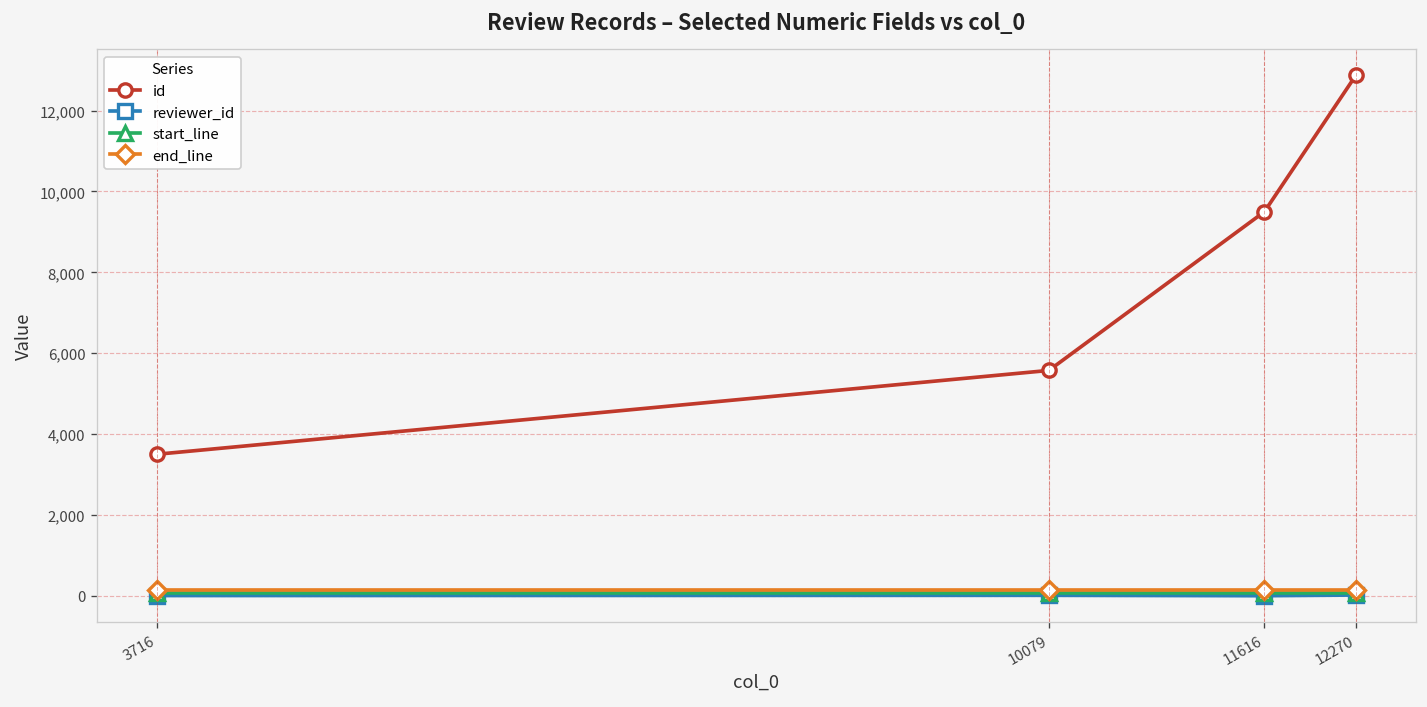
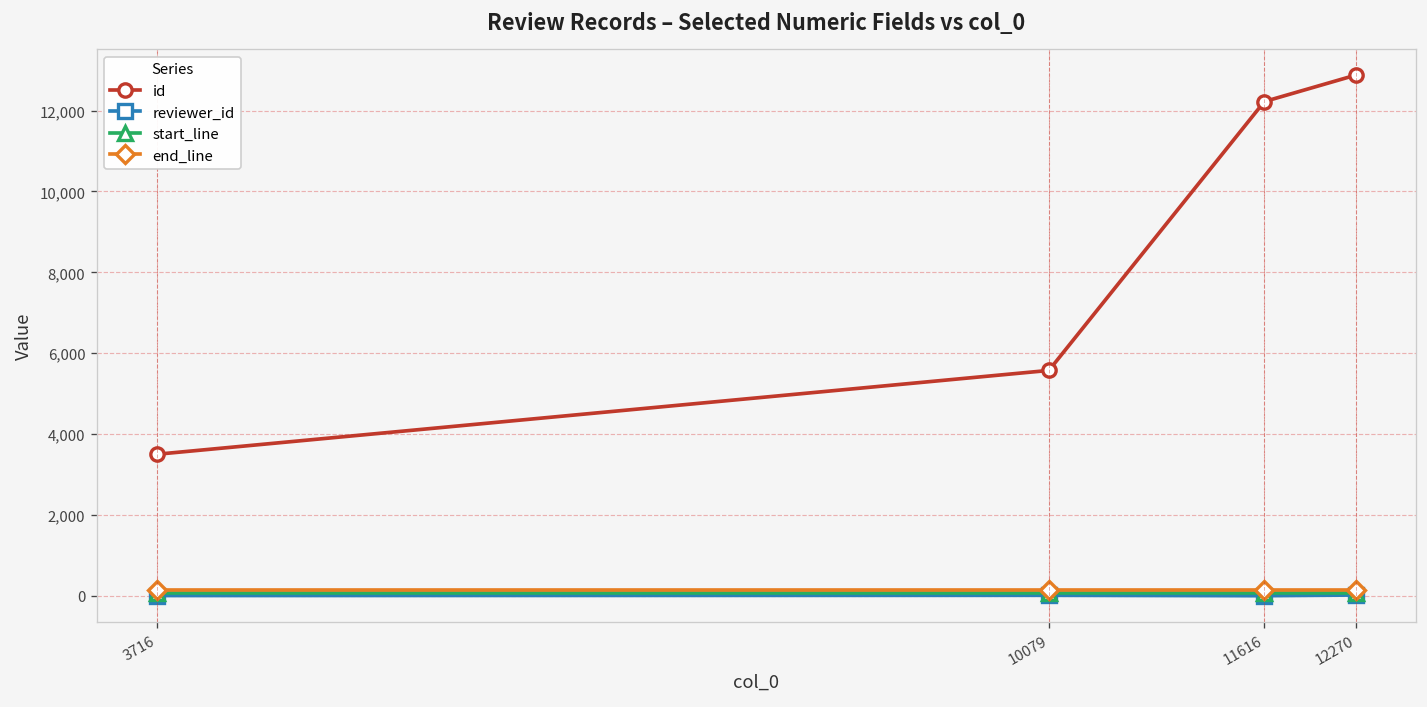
  {
    "id": {
      "3716": "3,500",
      "10079": "5,600",
-     "11616": "9,500",
+     "11616": "12,200",
      "12270": "12,900"
    },
    "end_line": {
      "3716": "200",
      "10079": "200",
      "11616": "200",
      "12270": "200"
    }
  }
